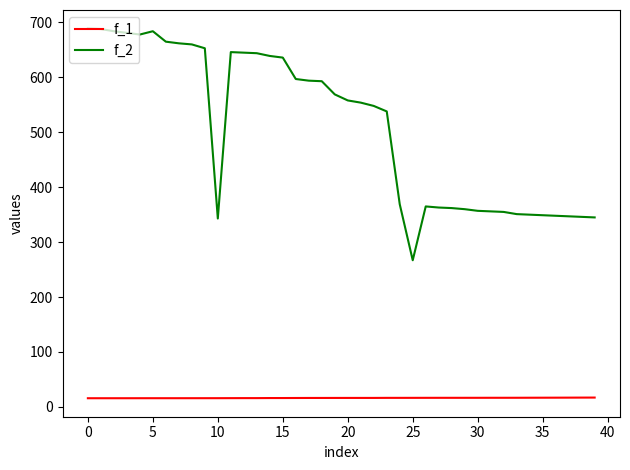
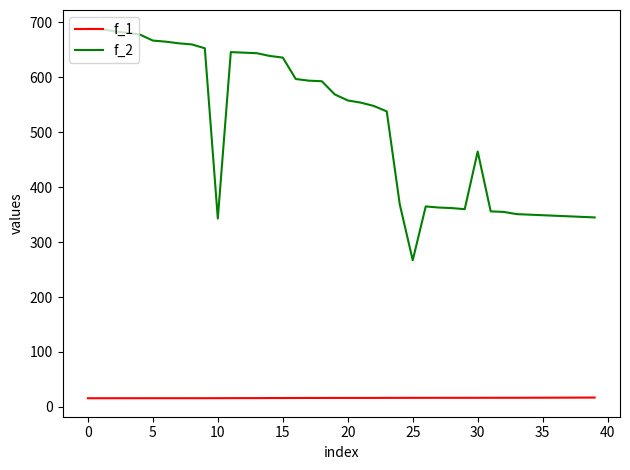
  {
    "f_1": {
      "0": 20,
      "5": 20,
      "10": 20,
      "15": 20,
      "20": 20,
      "25": 20,
      "30": 20,
      "35": 20
    },
    "f_2": {
-     "5": 680,
+     "5": 670,
      "10": 340,
      "15": 640,
      "20": 560,
      "25": 270,
-     "30": 360,
+     "30": 470,
      "35": 350
    }
  }
